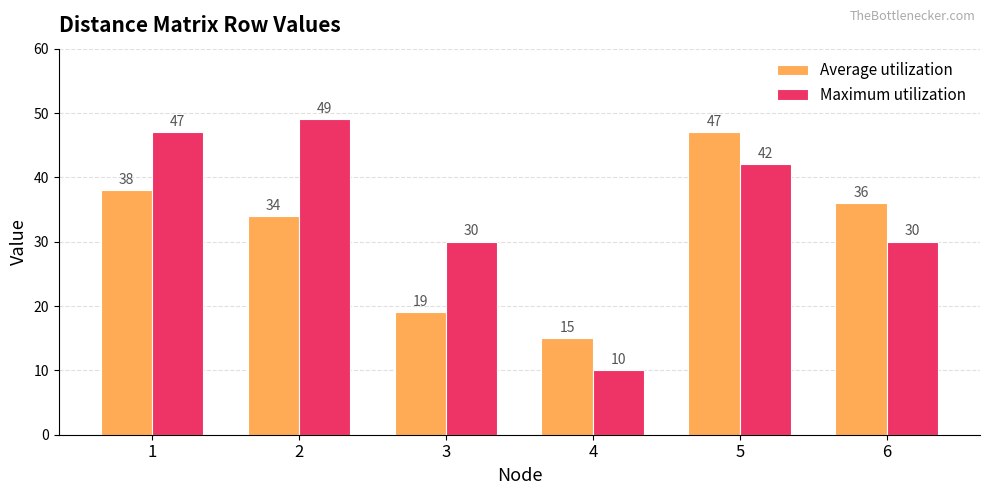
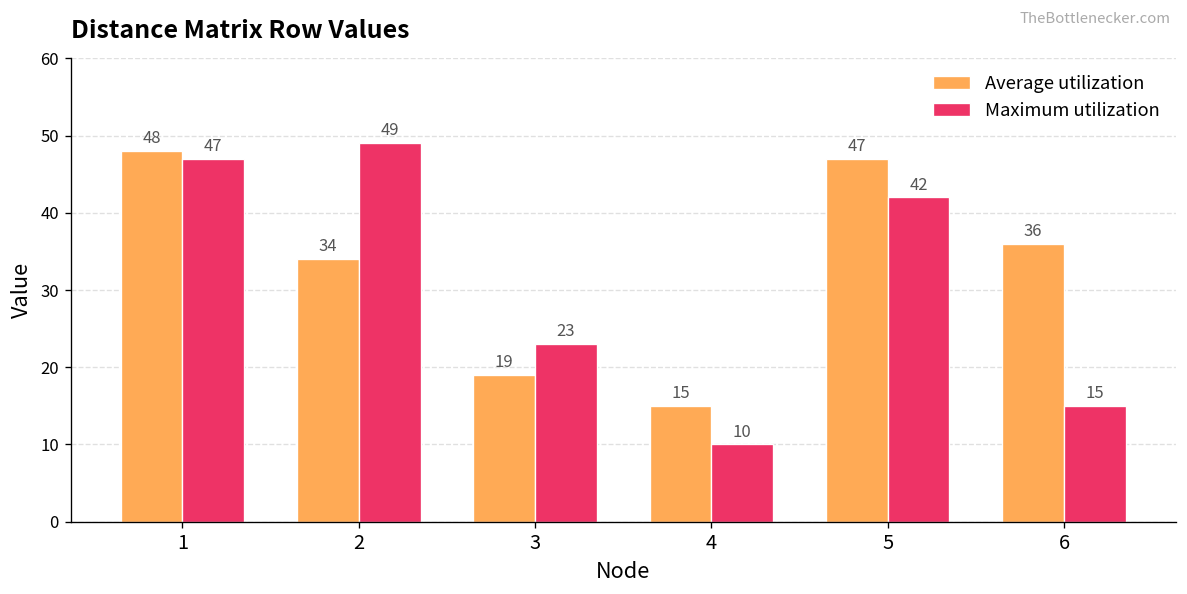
  {
    "Average utilization": {
-     "1": 38,
+     "1": 48,
      "2": 34,
      "3": 19,
      "4": 15,
      "5": 47,
      "6": 36
    },
    "Maximum utilization": {
      "1": 47,
      "2": 49,
-     "3": 30,
+     "3": 23,
      "4": 10,
      "5": 42,
-     "6": 30
+     "6": 15
    }
  }
